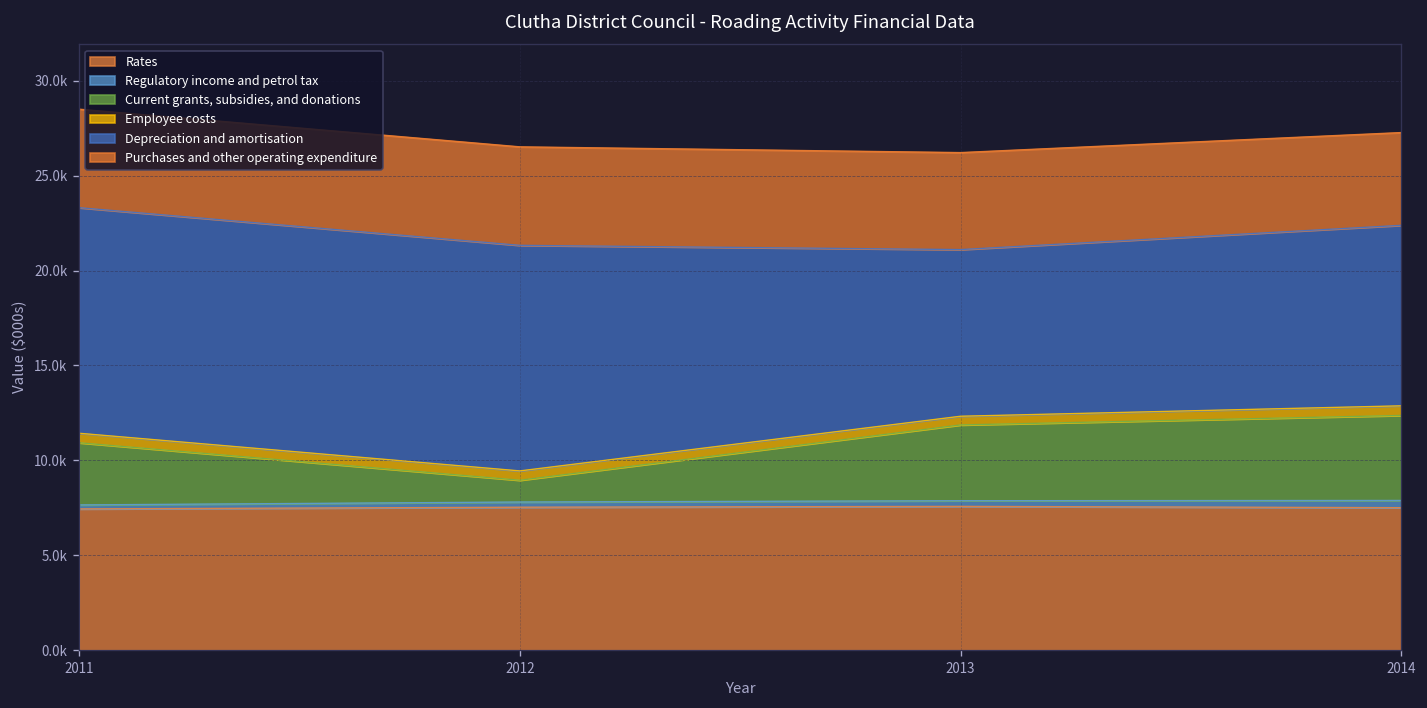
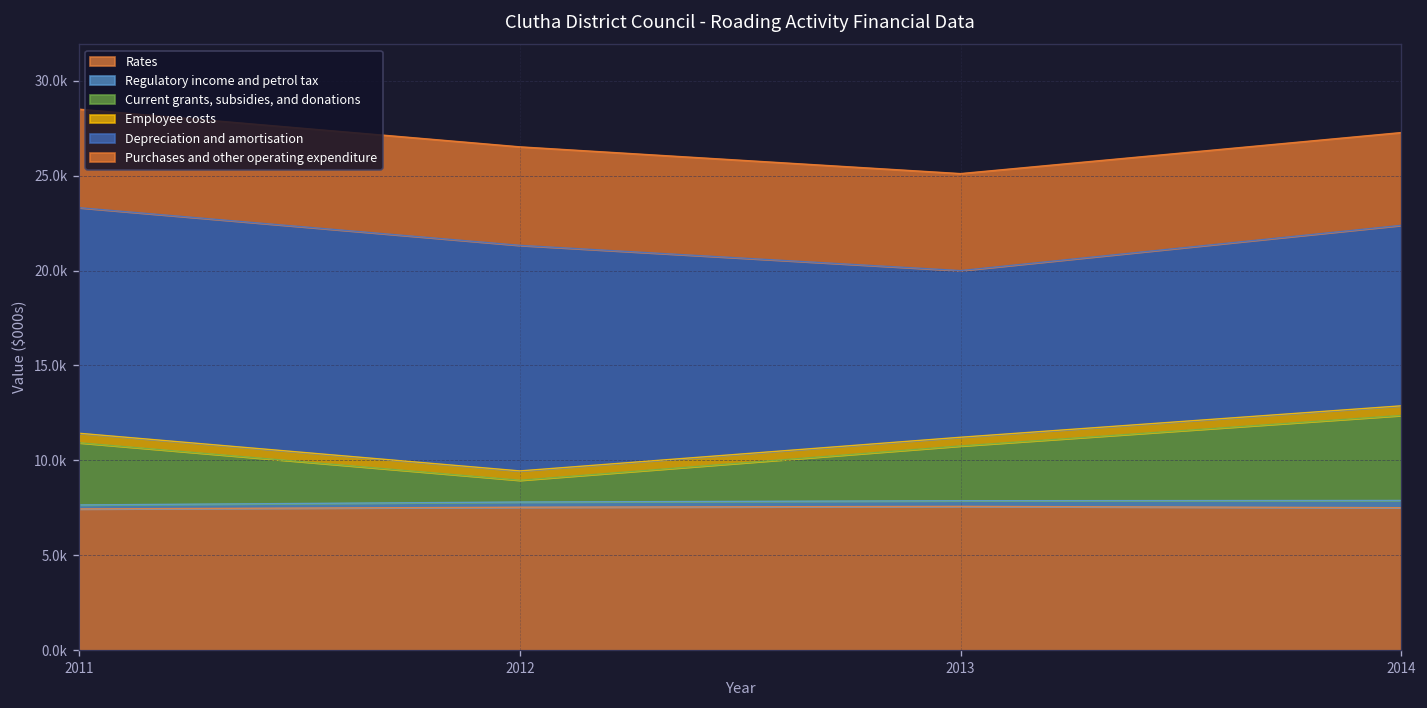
  {
    "Current grants, subsidies, and donations": {
      "2011": 3300,
      "2012": 1100,
-     "2013": 4000,
+     "2013": 2900,
      "2014": 4500
    },
    "Employee costs": {
      "2011": 500,
      "2012": 500,
      "2013": 500,
      "2014": 500
    }
  }
